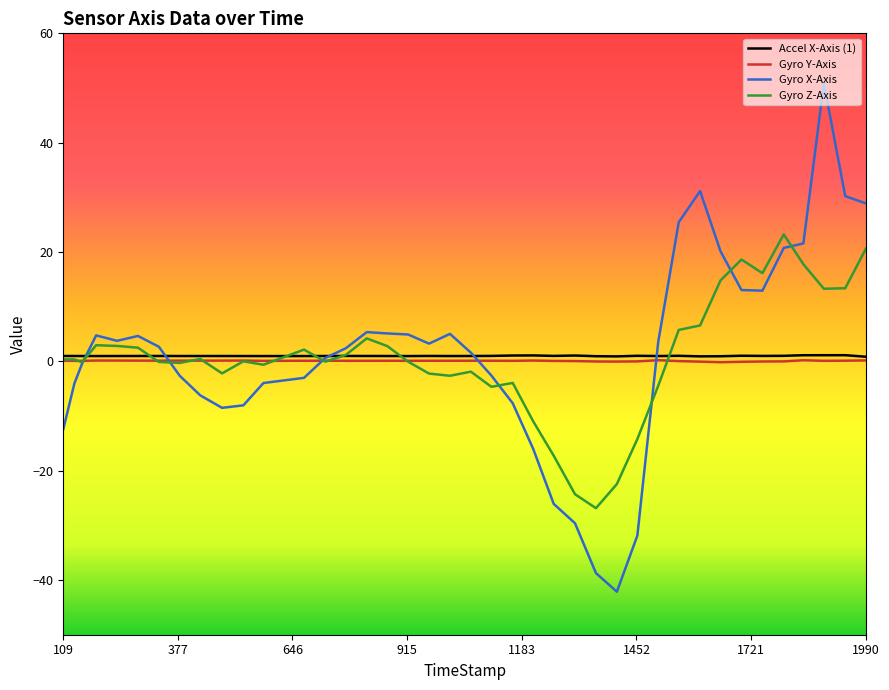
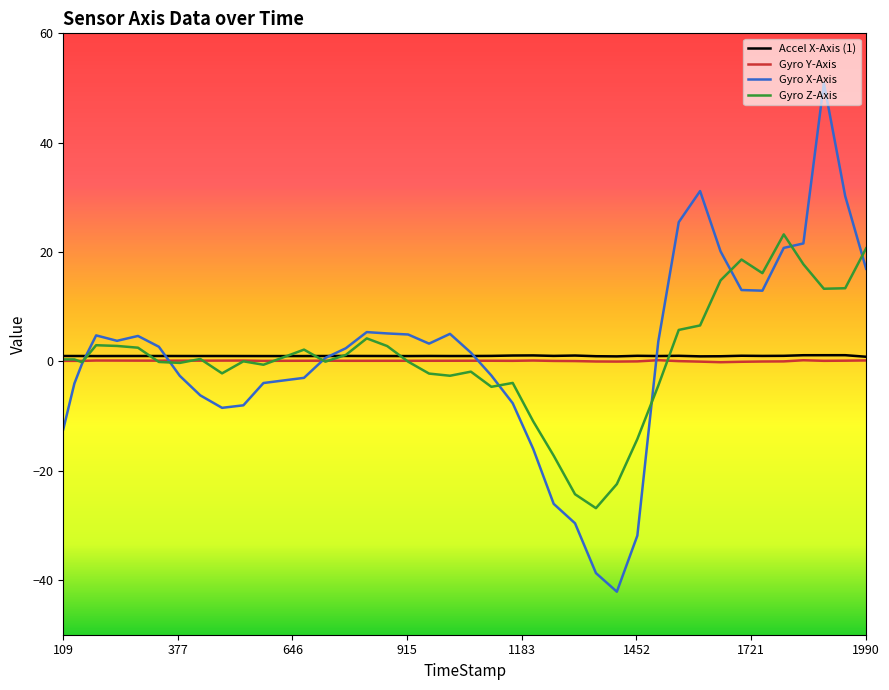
  {
    "Accel X-Axis (1)": {
      "109": 1,
      "1990": 1
    },
    "Gyro Y-Axis": {
      "1990": 0
    },
    "Gyro X-Axis": {
      "109": -12,
-     "1990": 29
+     "1990": 17
    },
    "Gyro Z-Axis": {
      "1990": 21
    }
  }
